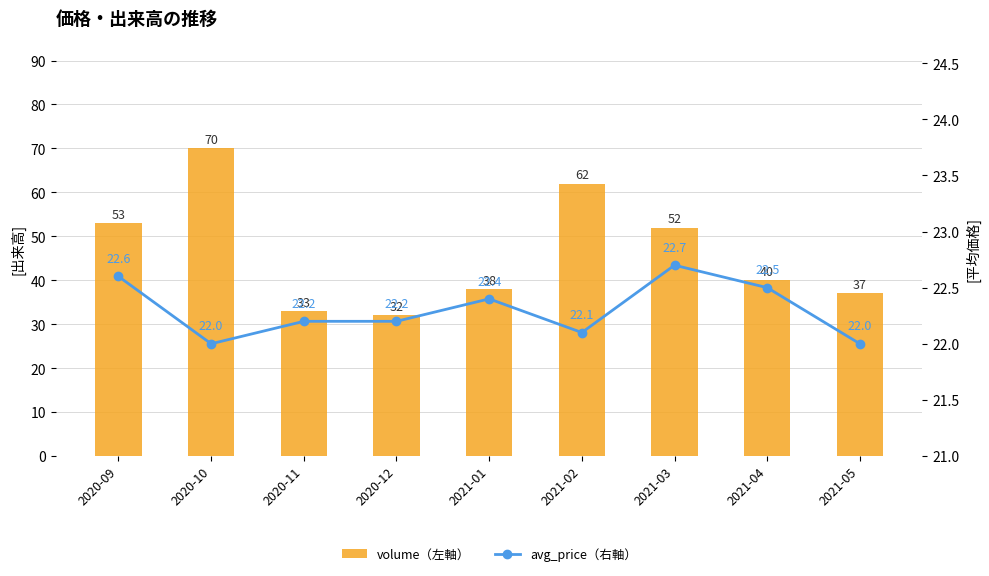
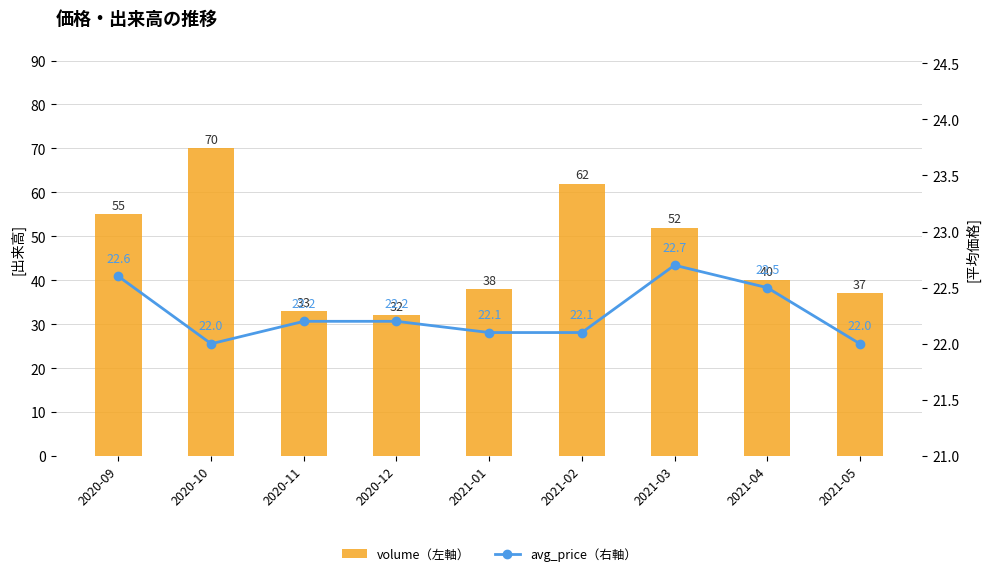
  {
    "volume（左軸）": {
-     "2020-09": 53,
+     "2020-09": 55,
      "2020-10": 70,
      "2021-01": 38,
      "2021-02": 62,
      "2021-03": 52,
      "2021-05": 37
    },
    "avg_price（右軸）": {
      "2020-09": 22.6,
      "2020-10": 22.0,
-     "2021-01": 22.4,
+     "2021-01": 22.1,
      "2021-02": 22.1,
      "2021-03": 22.7,
      "2021-05": 22.0
    }
  }
